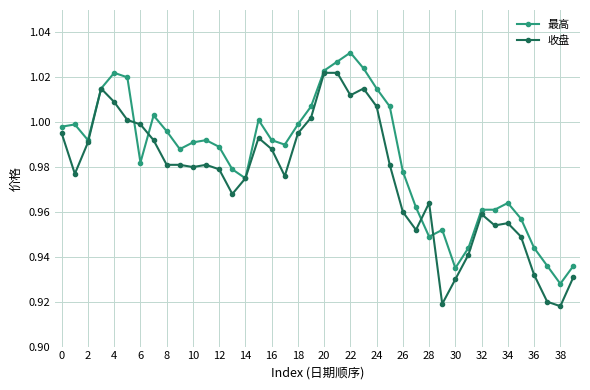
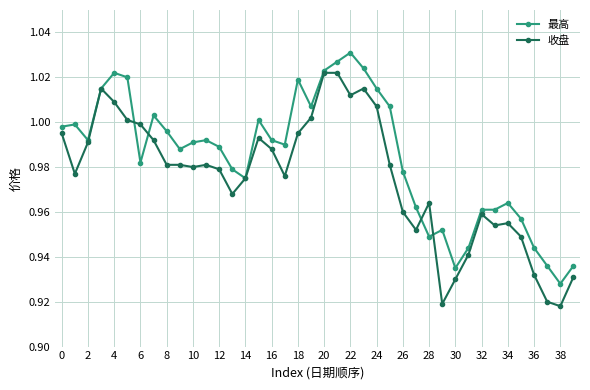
  {
    "最高": {
      "0": 0.998,
      "4": 1.022,
      "6": 0.982,
      "8": 0.996,
      "10": 0.991,
      "12": 0.989,
      "16": 0.992,
-     "18": 0.999,
+     "18": 1.019,
      "22": 1.031,
      "24": 1.015,
      "26": 0.978,
      "28": 0.949,
      "30": 0.935,
      "32": 0.961,
      "34": 0.964,
      "36": 0.944,
      "38": 0.928
    },
    "收盘": {
      "0": 0.995,
      "4": 1.009,
      "6": 0.999,
      "8": 0.981,
      "10": 0.980,
      "12": 0.979,
      "16": 0.988,
      "18": 0.995,
      "22": 1.012,
      "24": 1.007,
      "26": 0.960,
      "28": 0.964,
      "30": 0.930,
      "32": 0.959,
      "34": 0.955,
      "36": 0.932,
      "38": 0.918
    }
  }
